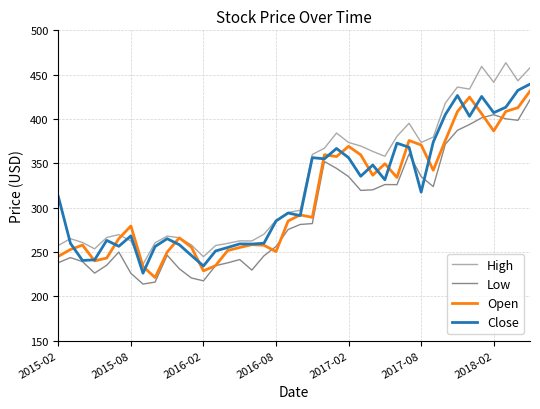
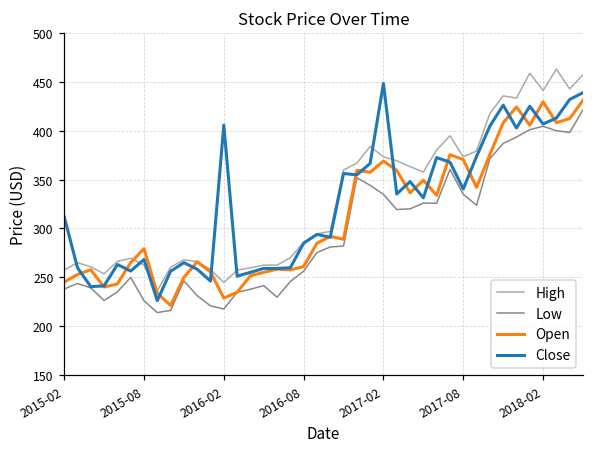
  {
    "Open": {
      "2015-02": 250,
      "2015-08": 280,
      "2016-02": 230,
-     "2016-08": 250,
+     "2016-08": 260,
      "2017-02": 370,
      "2017-08": 370,
-     "2018-02": 390
+     "2018-02": 430
    },
    "Close": {
      "2015-02": 310,
      "2015-08": 270,
-     "2016-02": 230,
-     "2017-02": 360,
-     "2017-08": 320
+     "2016-02": 410,
+     "2017-02": 450,
+     "2017-08": 340
    }
  }
